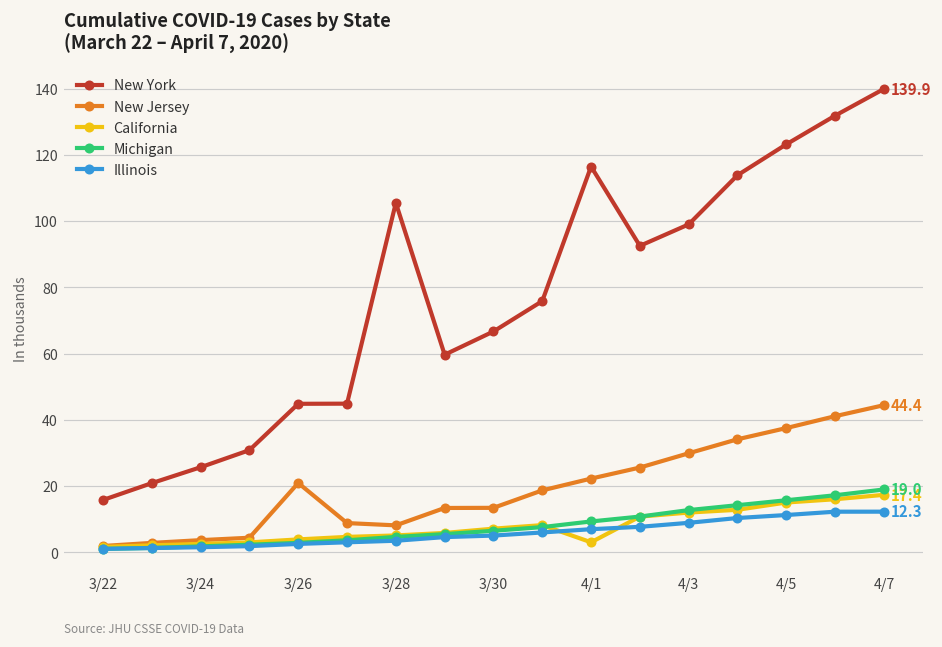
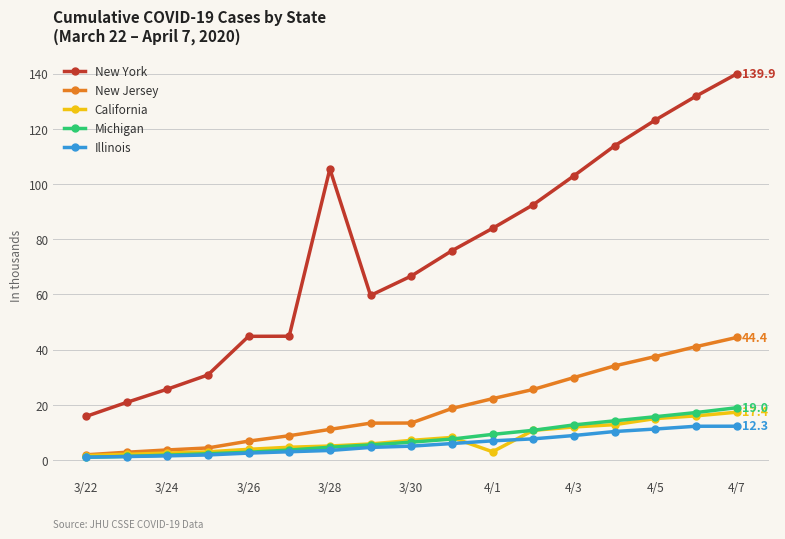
  {
    "New York": {
      "3/22": 16,
      "3/24": 26,
      "3/26": 45,
      "3/28": 105,
      "3/30": 67,
-     "4/1": 116,
-     "4/3": 99,
+     "4/1": 84,
+     "4/3": 103,
      "4/5": 123
    },
    "New Jersey": {
      "3/24": 4,
-     "3/26": 21,
-     "3/28": 8,
+     "3/26": 7,
+     "3/28": 11,
      "3/30": 13,
      "4/1": 22,
      "4/3": 30,
      "4/5": 38
    },
    "California": {
      "3/26": 4,
      "4/1": 3
    },
    "Michigan": {
      "4/1": 9
    },
    "Illinois": {
      "4/7": 12.3
    }
  }
